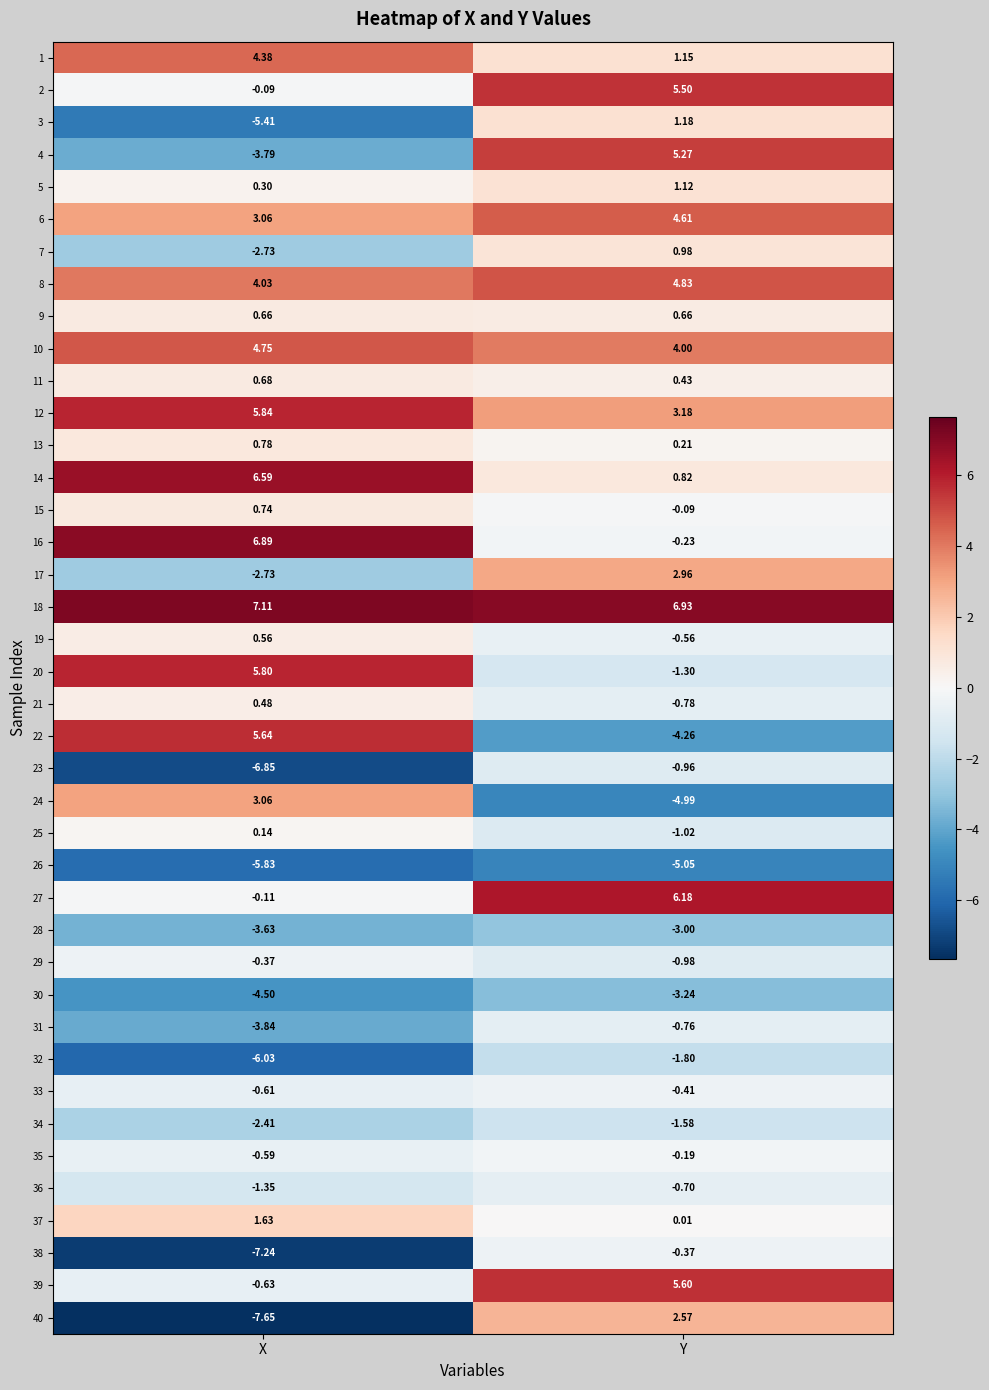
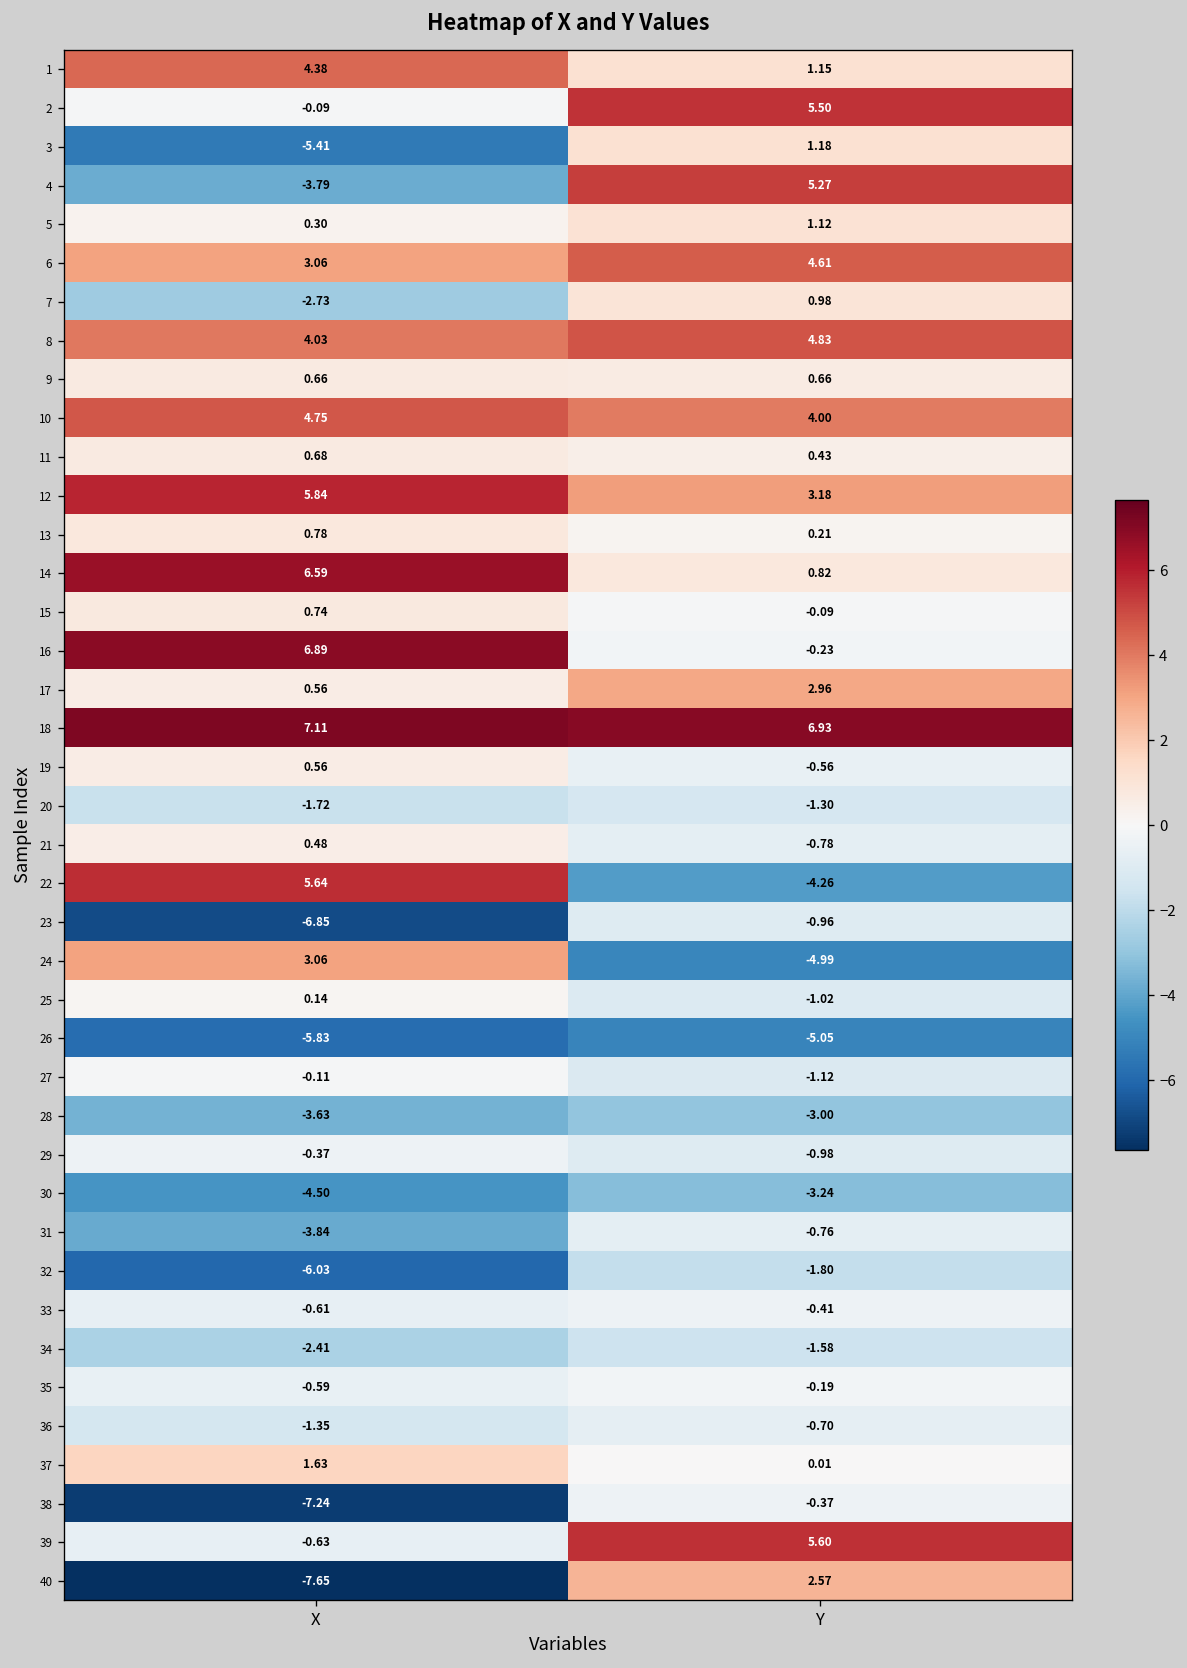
  {
    "1": {
      "X": 4.38,
      "Y": 1.15
    },
    "2": {
      "X": -0.09,
      "Y": 5.50
    },
    "3": {
      "X": -5.41,
      "Y": 1.18
    },
    "4": {
      "X": -3.79,
      "Y": 5.27
    },
    "5": {
      "X": 0.30,
      "Y": 1.12
    },
    "6": {
      "X": 3.06,
      "Y": 4.61
    },
    "7": {
      "X": -2.73,
      "Y": 0.98
    },
    "8": {
      "X": 4.03,
      "Y": 4.83
    },
    "9": {
      "X": 0.66,
      "Y": 0.66
    },
    "10": {
      "X": 4.75,
      "Y": 4.00
    },
    "11": {
      "X": 0.68,
      "Y": 0.43
    },
    "12": {
      "X": 5.84,
      "Y": 3.18
    },
    "13": {
      "X": 0.78,
      "Y": 0.21
    },
    "14": {
      "X": 6.59,
      "Y": 0.82
    },
    "15": {
      "X": 0.74,
      "Y": -0.09
    },
    "16": {
      "X": 6.89,
      "Y": -0.23
    },
    "17": {
-     "X": -2.73,
+     "X": 0.56,
      "Y": 2.96
    },
    "18": {
      "X": 7.11,
      "Y": 6.93
    },
    "19": {
      "X": 0.56,
      "Y": -0.56
    },
    "20": {
-     "X": 5.80,
+     "X": -1.72,
      "Y": -1.30
    },
    "21": {
      "X": 0.48,
      "Y": -0.78
    },
    "22": {
      "X": 5.64,
      "Y": -4.26
    },
    "23": {
      "X": -6.85,
      "Y": -0.96
    },
    "24": {
      "X": 3.06,
      "Y": -4.99
    },
    "25": {
      "X": 0.14,
      "Y": -1.02
    },
    "26": {
      "X": -5.83,
      "Y": -5.05
    },
    "27": {
      "X": -0.11,
-     "Y": 6.18
+     "Y": -1.12
    },
    "28": {
      "X": -3.63,
      "Y": -3.00
    },
    "29": {
      "X": -0.37,
      "Y": -0.98
    },
    "30": {
      "X": -4.50,
      "Y": -3.24
    },
    "31": {
      "X": -3.84,
      "Y": -0.76
    },
    "32": {
      "X": -6.03,
      "Y": -1.80
    },
    "33": {
      "X": -0.61,
      "Y": -0.41
    },
    "34": {
      "X": -2.41,
      "Y": -1.58
    },
    "35": {
      "X": -0.59,
      "Y": -0.19
    },
    "36": {
      "X": -1.35,
      "Y": -0.70
    },
    "37": {
      "X": 1.63,
      "Y": 0.01
    },
    "38": {
      "X": -7.24,
      "Y": -0.37
    },
    "39": {
      "X": -0.63,
      "Y": 5.60
    },
    "40": {
      "X": -7.65,
      "Y": 2.57
    }
  }
